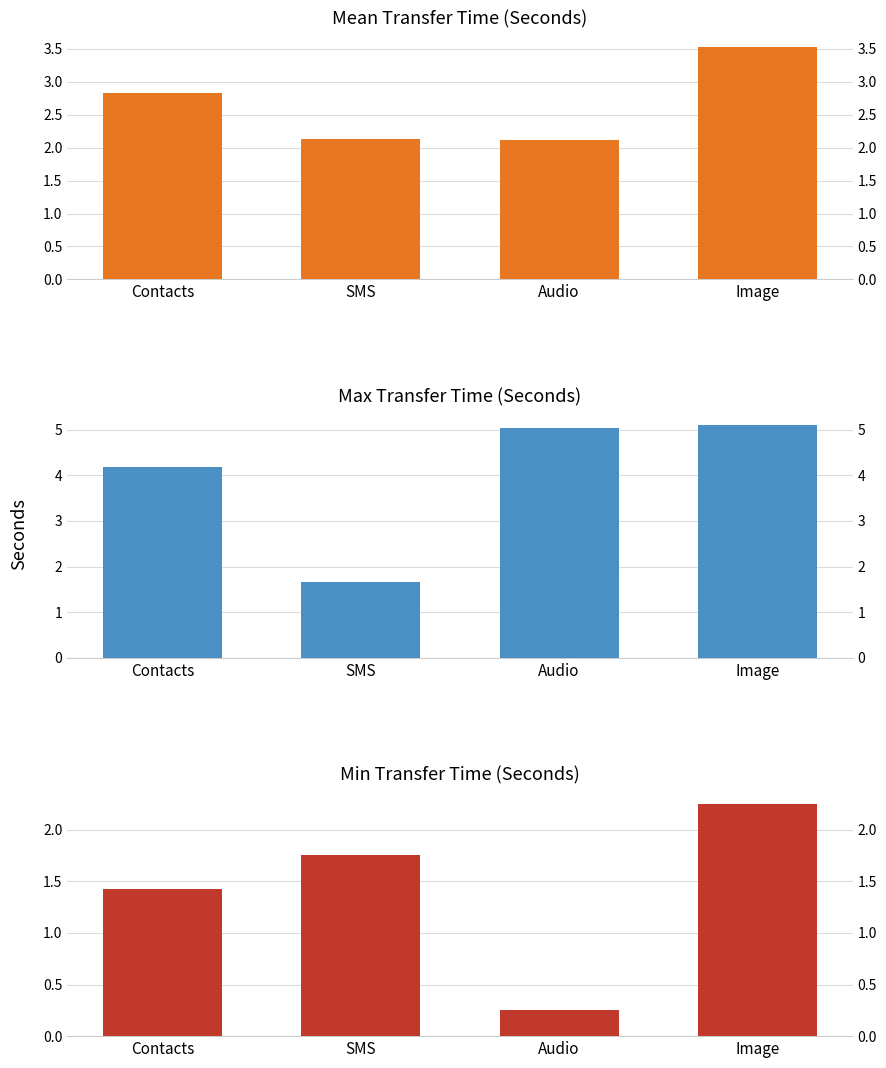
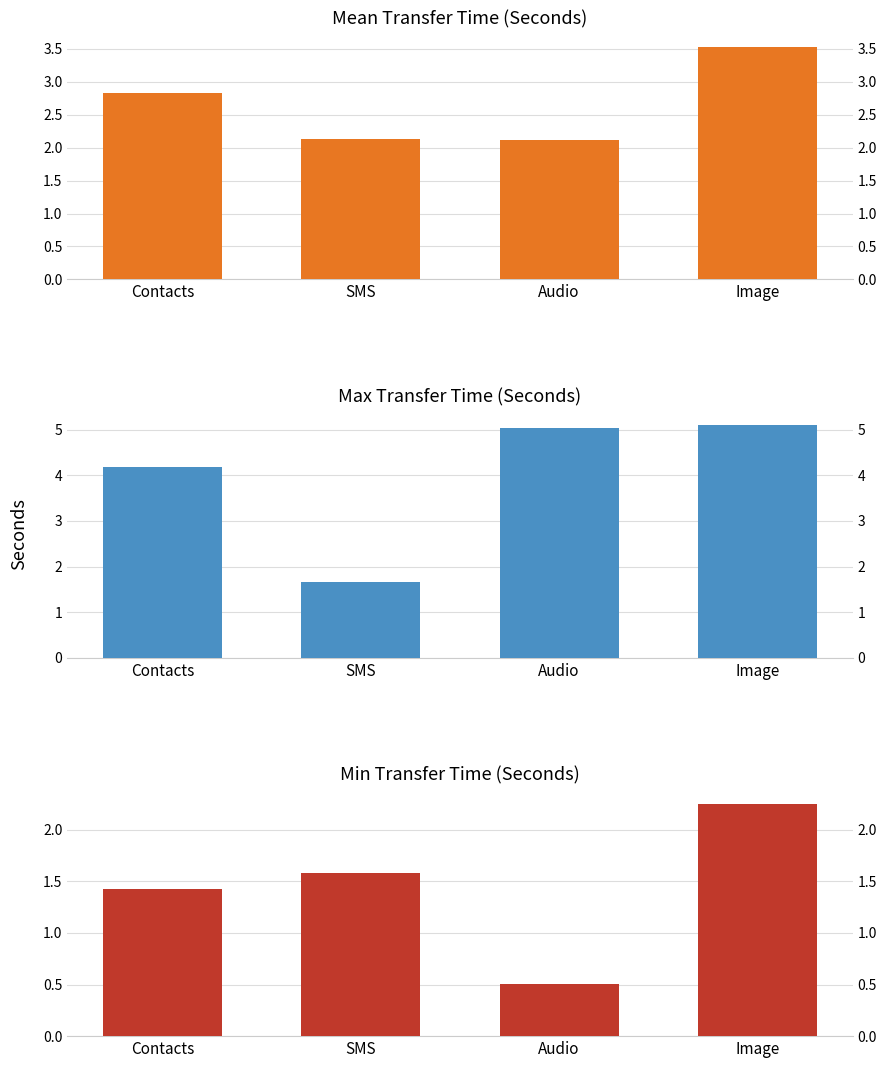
  {
    "Mean Transfer Time (Seconds)": {
      "Contacts": 2.8,
      "SMS": 2.1,
      "Audio": 2.1,
      "Image": 3.5
    },
    "Max Transfer Time (Seconds)": {
      "Contacts": 4.2,
      "SMS": 1.7,
      "Audio": 5.0,
      "Image": 5.1
    },
    "Min Transfer Time (Seconds)": {
      "Contacts": 1.43,
-     "SMS": 1.75,
-     "Audio": 0.25,
+     "SMS": 1.58,
+     "Audio": 0.51,
      "Image": 2.25
    }
  }
